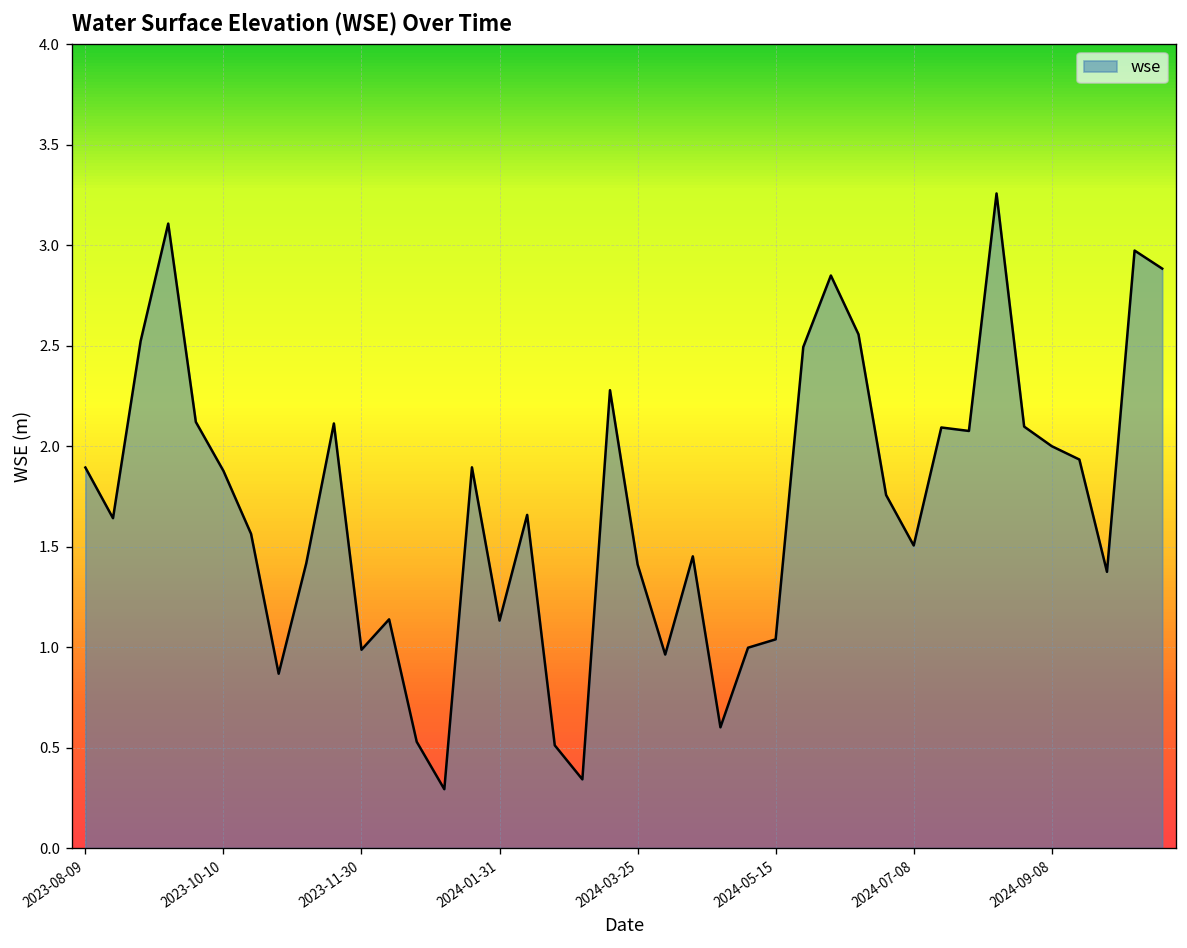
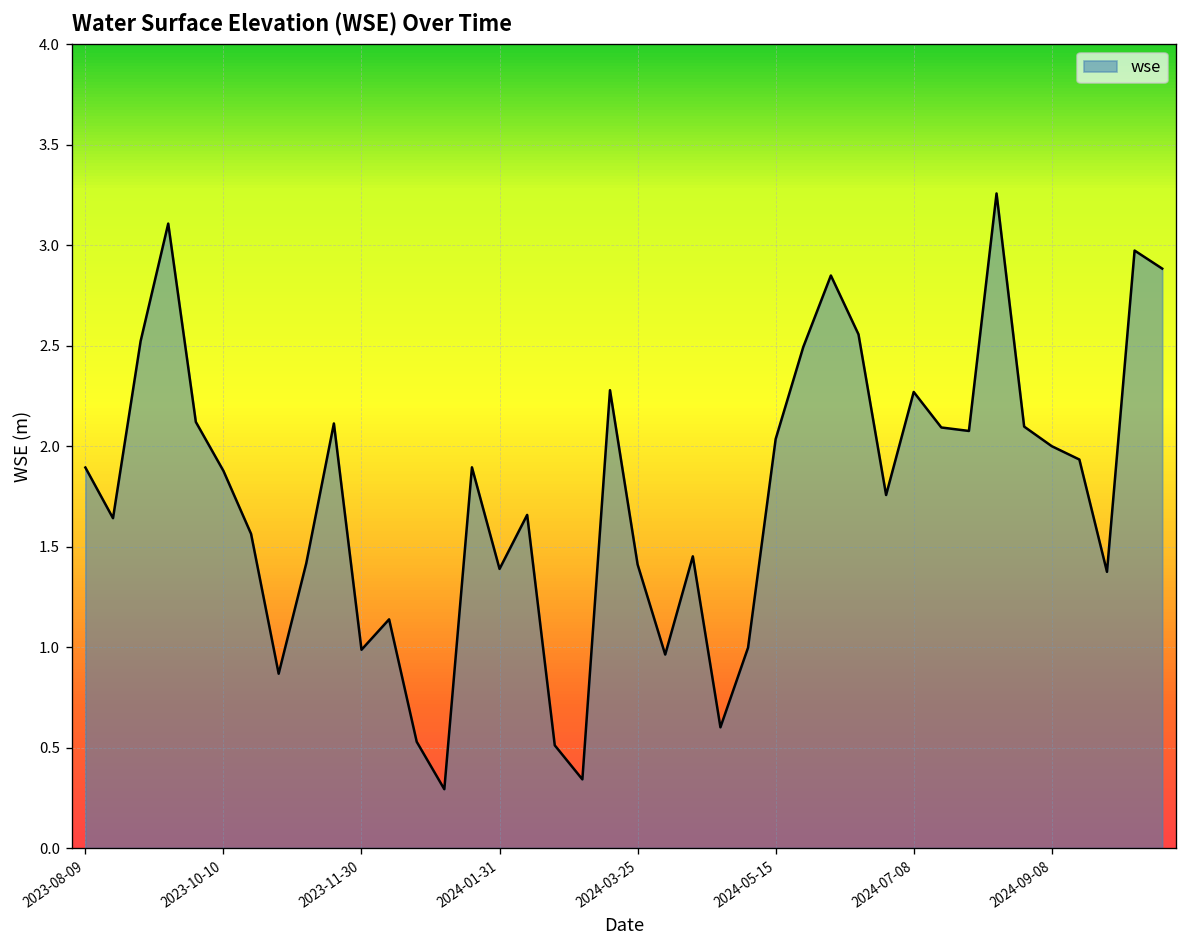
  {
    "2023-08-09": 1.89,
    "2023-10-10": 1.88,
    "2023-11-30": 0.99,
-   "2024-01-31": 1.13,
+   "2024-01-31": 1.39,
    "2024-03-25": 1.41,
-   "2024-05-15": 1.04,
-   "2024-07-08": 1.51,
+   "2024-05-15": 2.04,
+   "2024-07-08": 2.27,
    "2024-09-08": 2.00
  }
